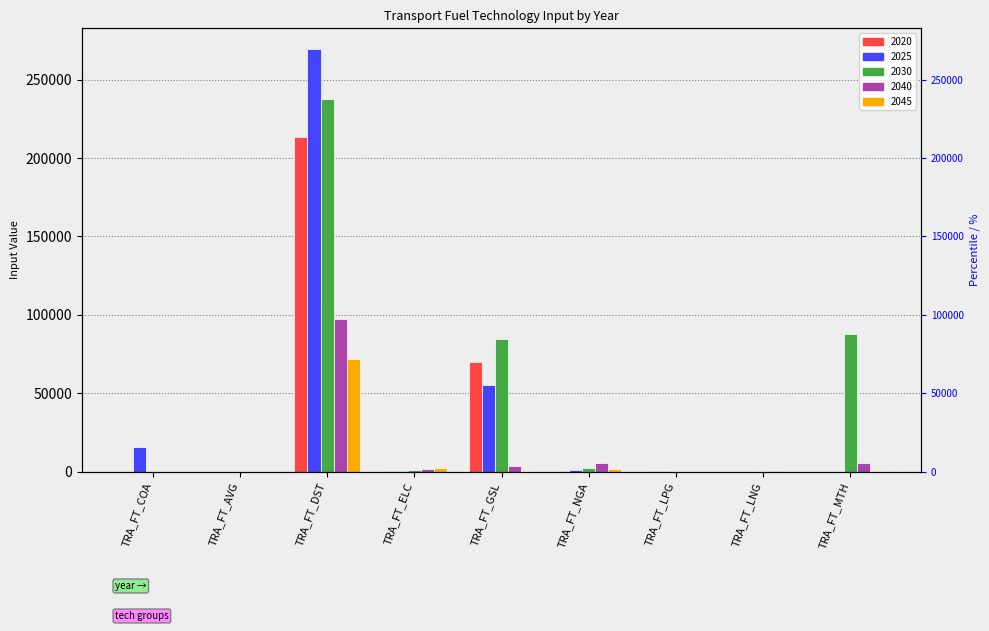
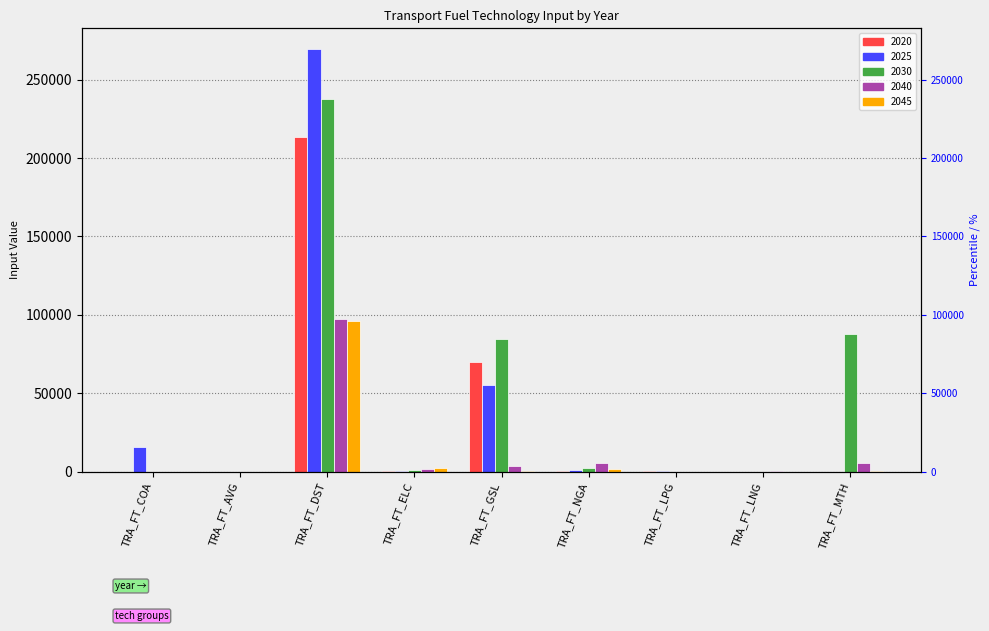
  {
    "2020": {
      "TRA_FT_DST": 213000,
      "TRA_FT_GSL": 70000,
      "TRA_FT_LNG": 0,
      "TRA_FT_MTH": 0
    },
    "2025": {
      "TRA_FT_COA": 16000,
      "TRA_FT_DST": 269000,
      "TRA_FT_GSL": 55000,
      "TRA_FT_MTH": 0
    },
    "2030": {
      "TRA_FT_DST": 237000,
      "TRA_FT_GSL": 84000,
      "TRA_FT_NGA": 2000,
      "TRA_FT_LPG": 0,
      "TRA_FT_MTH": 88000
    },
    "2040": {
      "TRA_FT_COA": 0,
      "TRA_FT_AVG": 0,
      "TRA_FT_DST": 98000,
      "TRA_FT_ELC": 2000,
      "TRA_FT_GSL": 4000,
      "TRA_FT_NGA": 5000,
      "TRA_FT_LPG": 0,
      "TRA_FT_MTH": 6000
    },
    "2045": {
      "TRA_FT_COA": 0,
      "TRA_FT_AVG": 0,
-     "TRA_FT_DST": 72000,
+     "TRA_FT_DST": 96000,
      "TRA_FT_ELC": 2000,
      "TRA_FT_NGA": 2000,
      "TRA_FT_LPG": 0,
      "TRA_FT_LNG": 0
    }
  }
